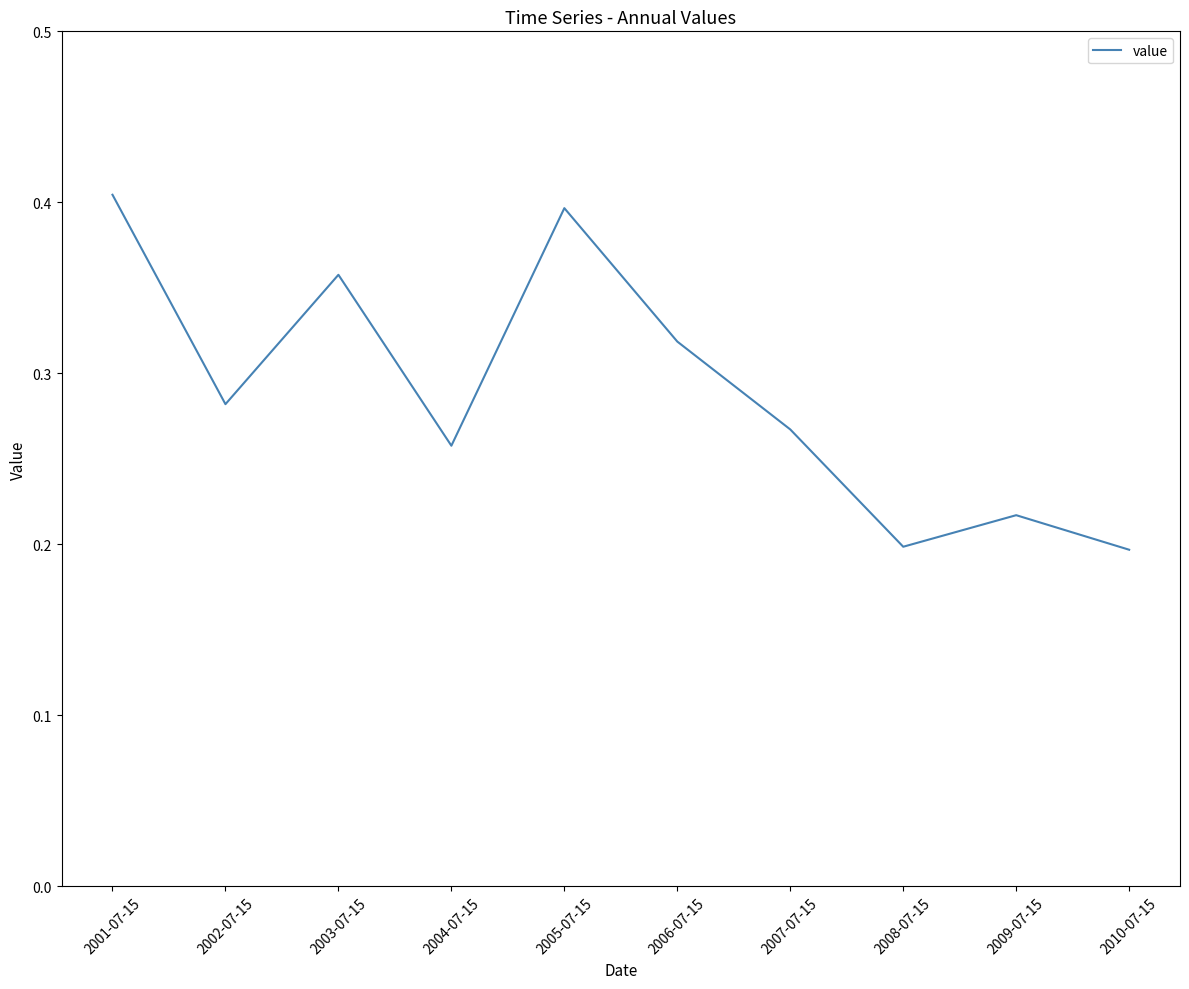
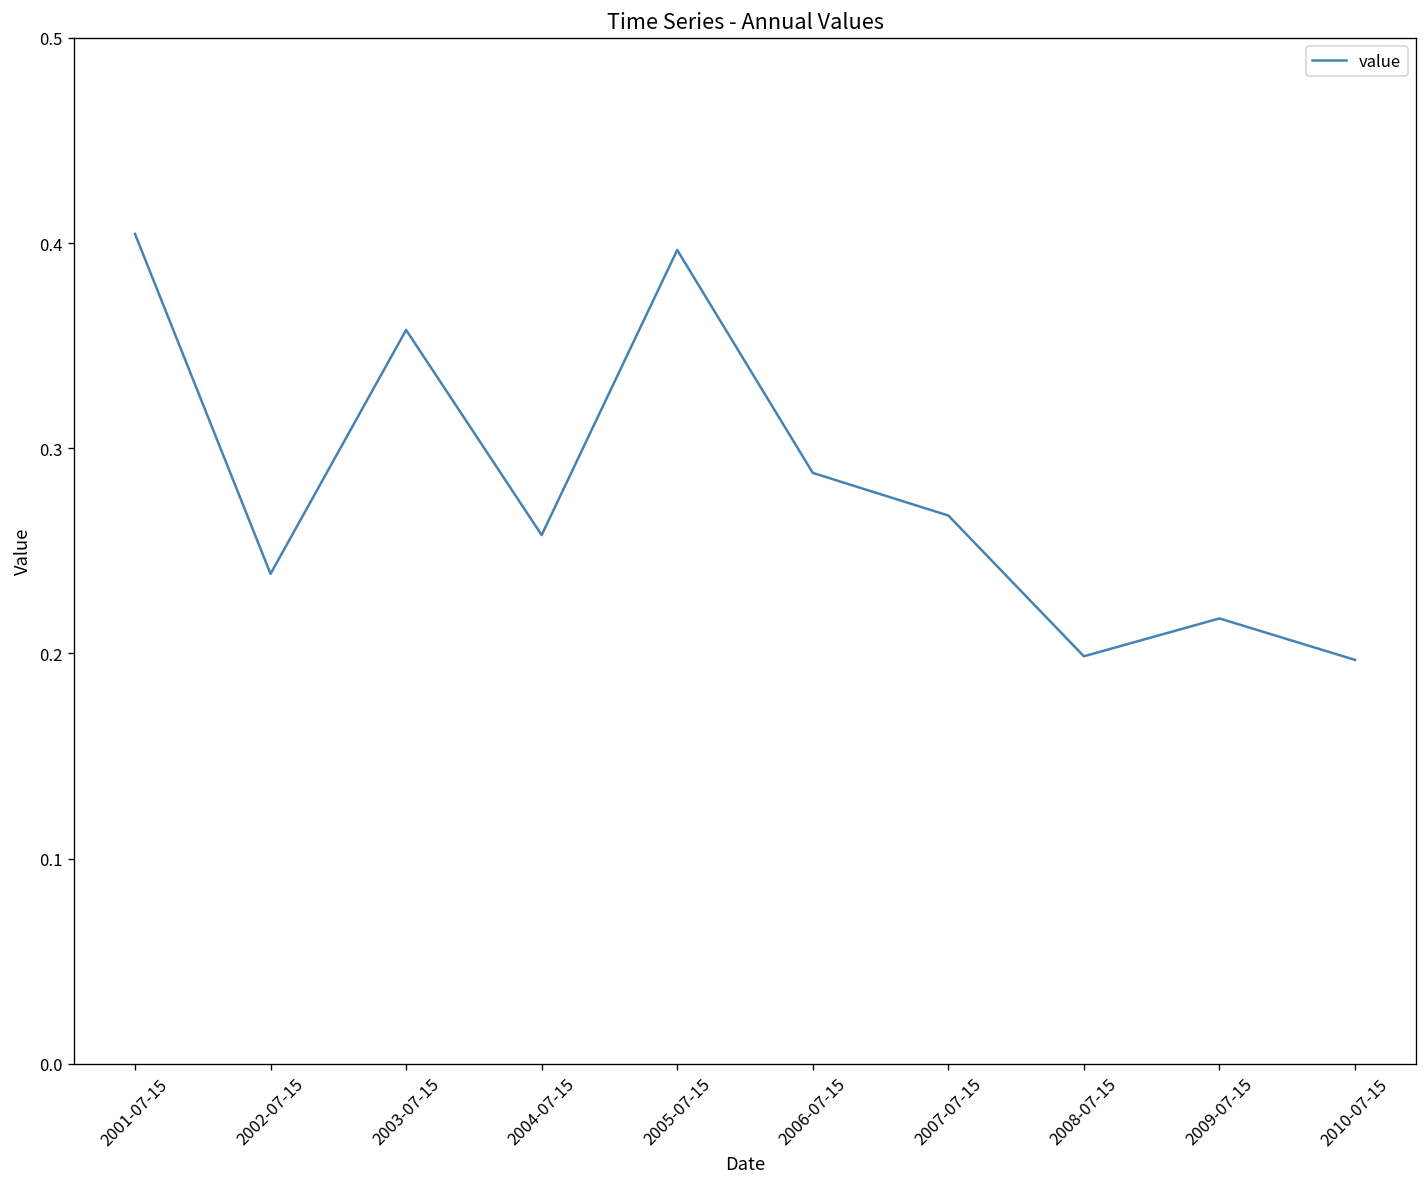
  {
    "2001-07-15": 0.404,
-   "2002-07-15": 0.282,
+   "2002-07-15": 0.239,
    "2003-07-15": 0.358,
    "2004-07-15": 0.258,
    "2005-07-15": 0.397,
-   "2006-07-15": 0.319,
+   "2006-07-15": 0.288,
    "2007-07-15": 0.267,
    "2008-07-15": 0.199,
    "2009-07-15": 0.217,
    "2010-07-15": 0.197
  }
